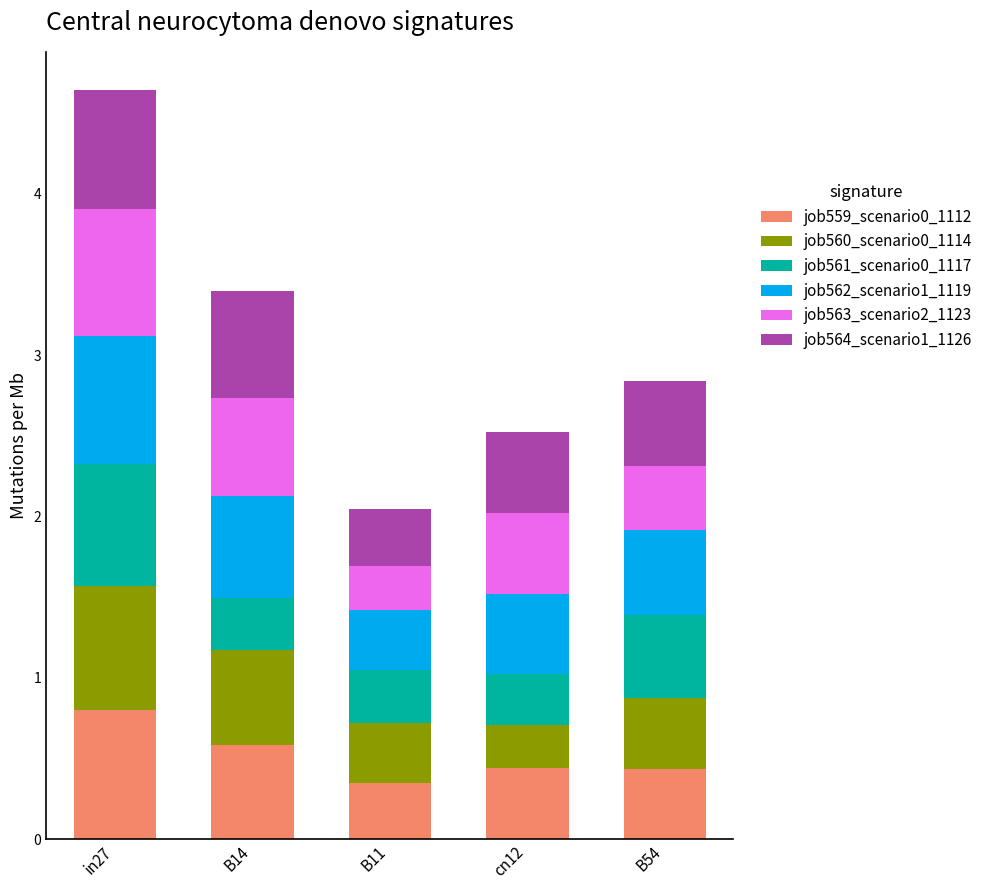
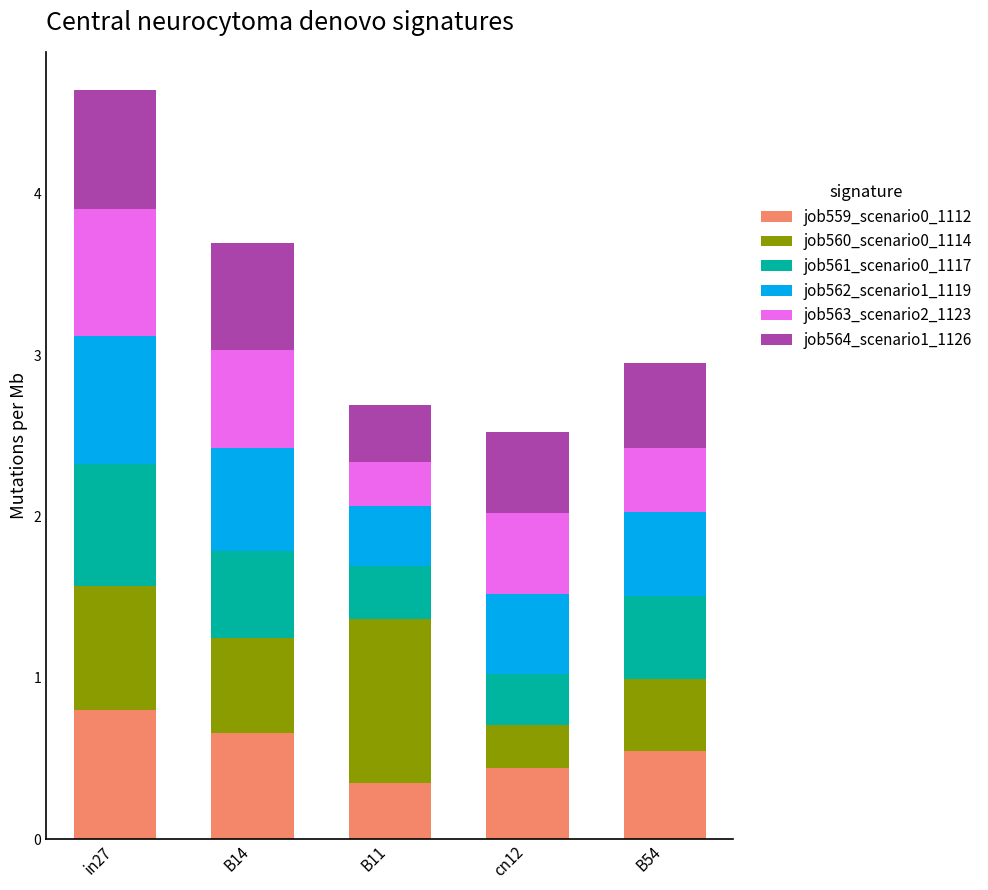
  {
    "job559_scenario0_1112": {
      "in27": 0.80,
-     "B14": 0.58,
+     "B14": 0.66,
      "B11": 0.35,
      "cn12": 0.44,
-     "B54": 0.43
+     "B54": 0.55
    },
    "job560_scenario0_1114": {
      "in27": 0.77,
      "B14": 0.59,
-     "B11": 0.37,
+     "B11": 1.01,
      "cn12": 0.27,
      "B54": 0.44
    },
    "job561_scenario0_1117": {
      "in27": 0.75,
-     "B14": 0.32,
+     "B14": 0.54,
      "B11": 0.33,
      "cn12": 0.31,
      "B54": 0.52
    },
    "job562_scenario1_1119": {
      "in27": 0.80,
      "B14": 0.64,
      "B11": 0.37,
      "cn12": 0.50,
      "B54": 0.52
    },
    "job563_scenario2_1123": {
      "in27": 0.79,
      "B14": 0.60,
      "B11": 0.27,
      "cn12": 0.50,
      "B54": 0.40
    },
    "job564_scenario1_1126": {
      "in27": 0.74,
      "B14": 0.67,
      "B11": 0.36,
      "cn12": 0.50,
      "B54": 0.53
    }
  }
